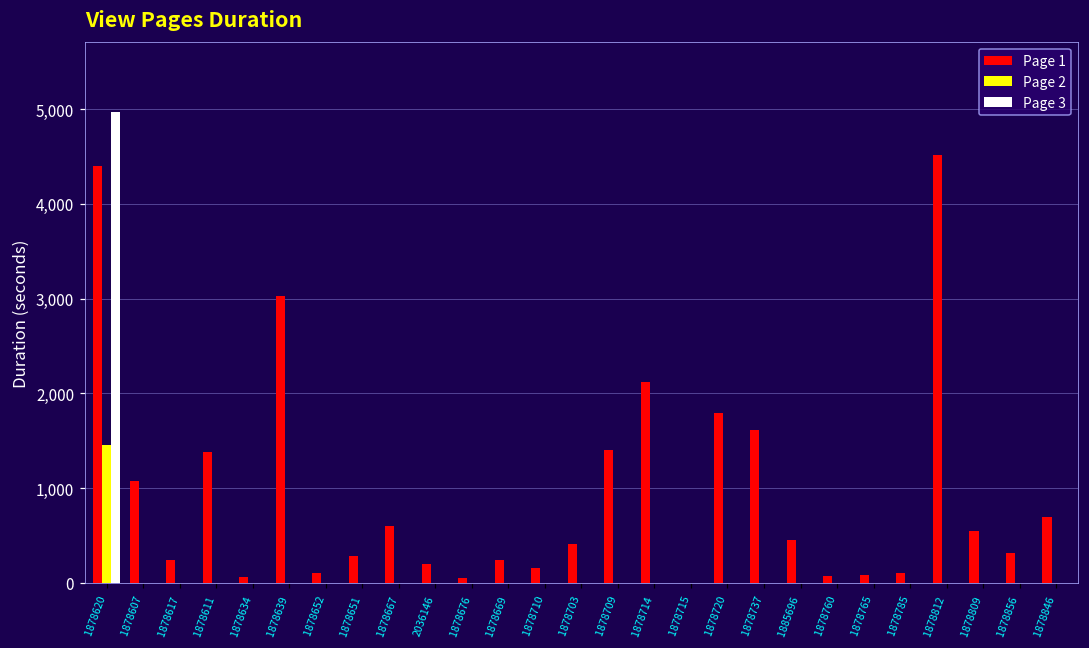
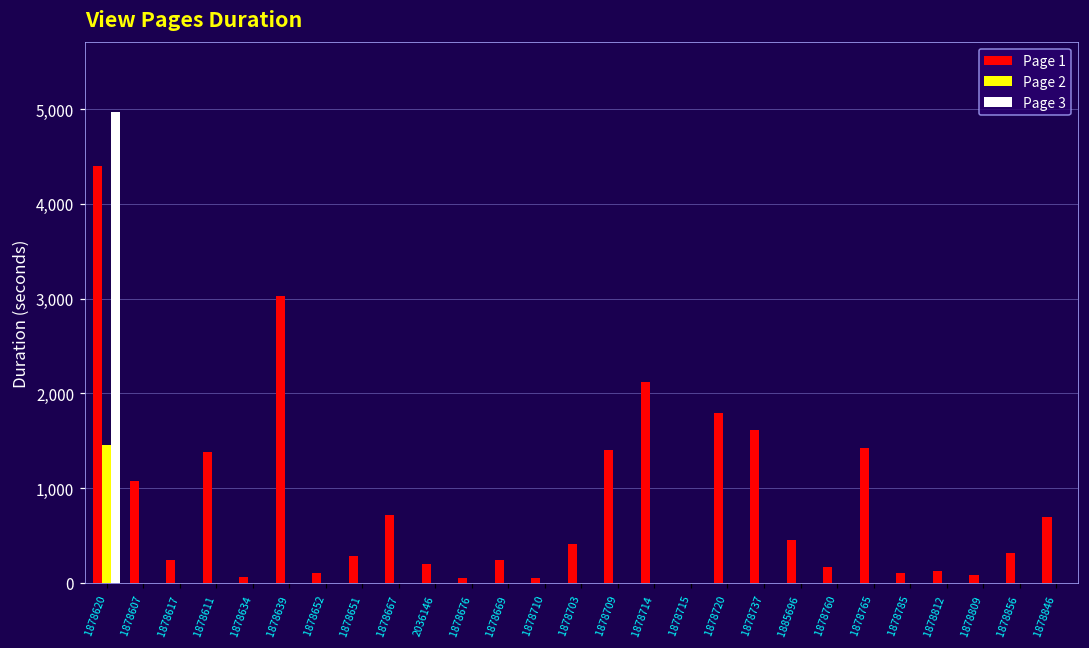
  {
    "Page 1": {
      "1878620": "4,400",
      "1878607": "1,100",
      "1878617": "200",
      "1878611": "1,400",
      "1878634": "100",
      "1878639": "3,000",
      "1878652": "100",
      "1878651": "300",
-     "1878667": "600",
+     "1878667": "700",
      "2036146": "200",
      "1878676": "0",
      "1878669": "200",
-     "1878710": "200",
+     "1878710": "100",
      "1878703": "400",
      "1878709": "1,400",
      "1878714": "2,100",
      "1878715": "0",
      "1878720": "1,800",
      "1878737": "1,600",
      "1885696": "400",
-     "1878760": "100",
-     "1878765": "100",
+     "1878760": "200",
+     "1878765": "1,400",
      "1878785": "100",
-     "1878812": "4,500",
-     "1878809": "500",
+     "1878812": "100",
+     "1878809": "100",
      "1878856": "300",
      "1878846": "700"
    },
    "Page 2": {
      "1878620": "1,500",
      "1878607": "0",
      "1878617": "0",
      "1878611": "0",
      "1878634": "0",
      "1878639": "0",
      "1878652": "0",
      "1878651": "0",
      "1878667": "0",
      "2036146": "0",
      "1878676": "0",
      "1878669": "0",
      "1878710": "0",
      "1878703": "0",
      "1878709": "0",
      "1878714": "0",
      "1878715": "0",
      "1878720": "0",
      "1878737": "0",
      "1885696": "0",
      "1878760": "0",
      "1878765": "0",
      "1878785": "0",
      "1878812": "0",
      "1878809": "0",
      "1878856": "0",
      "1878846": "0"
    },
    "Page 3": {
      "1878620": "5,000",
      "1878607": "0",
      "1878617": "0",
      "1878611": "0",
      "1878634": "0",
      "1878639": "0",
      "1878652": "0",
      "1878651": "0",
      "1878667": "0",
      "2036146": "0",
      "1878676": "0",
      "1878669": "0",
      "1878710": "0",
      "1878703": "0",
      "1878709": "0",
      "1878714": "0",
      "1878715": "0",
      "1878720": "0",
      "1878737": "0",
      "1885696": "0",
      "1878760": "0",
      "1878765": "0",
      "1878785": "0",
      "1878812": "0",
      "1878809": "0",
      "1878856": "0",
      "1878846": "0"
    }
  }
